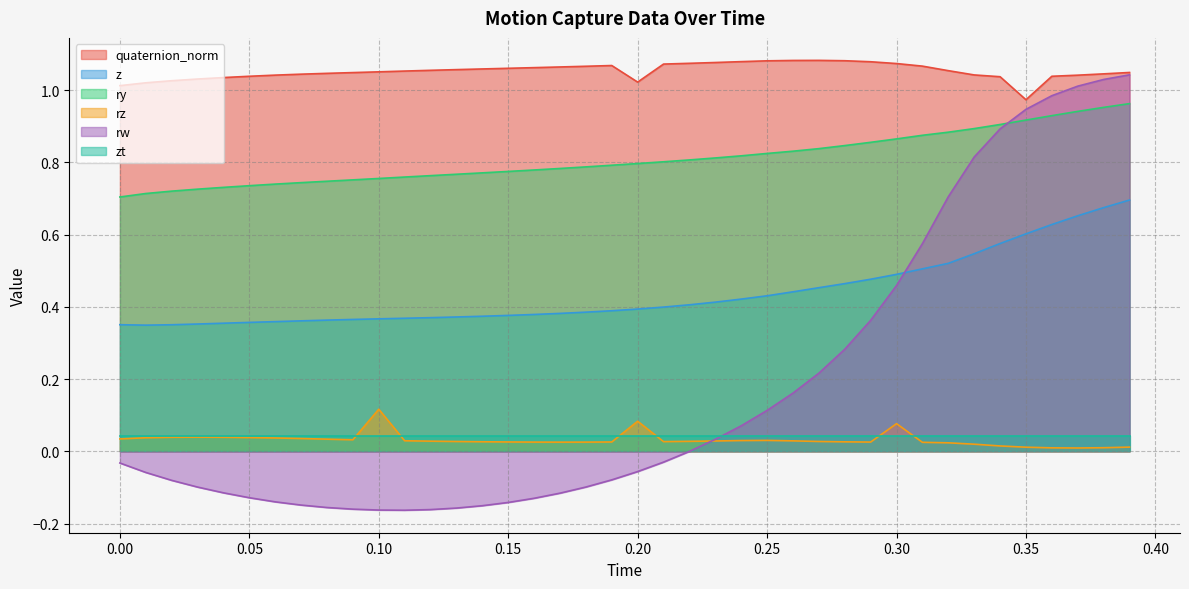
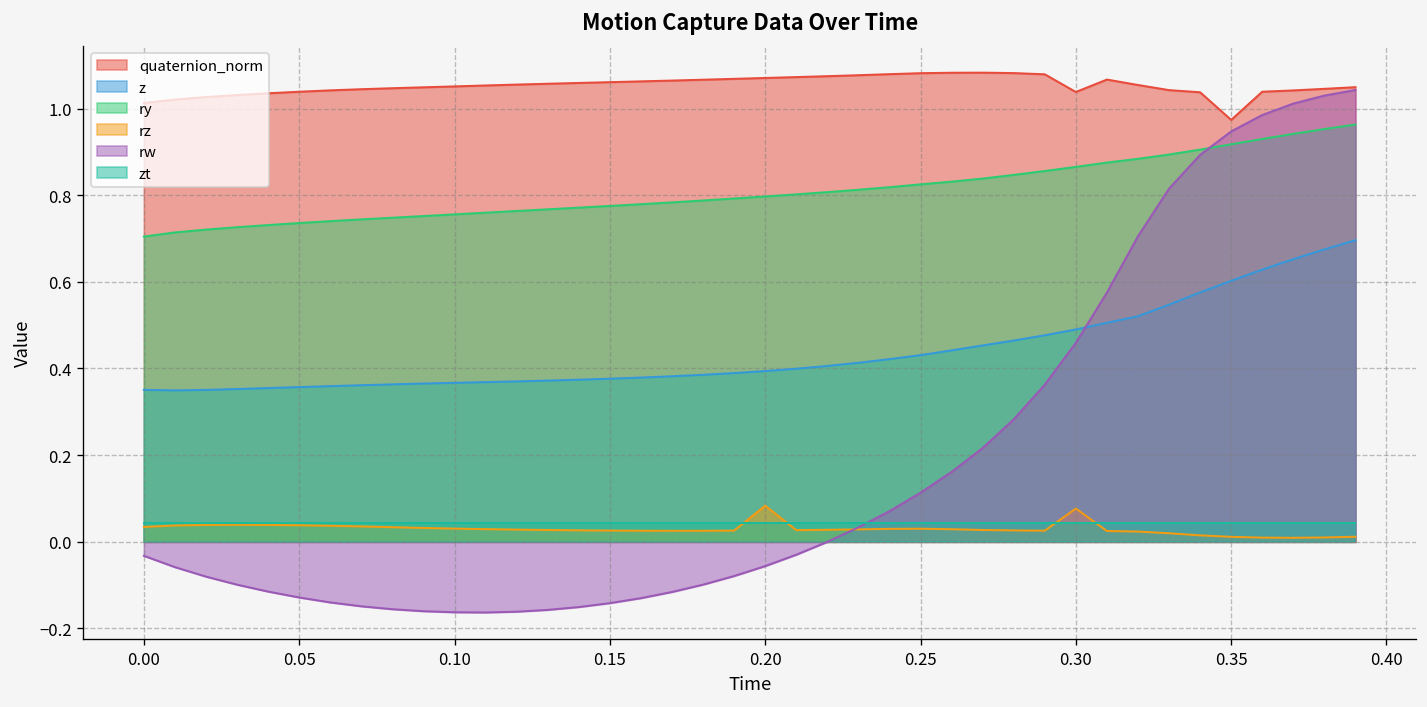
  {
    "quaternion_norm": {
      "0.05": 1.04,
      "0.10": 1.05,
      "0.15": 1.06,
-     "0.20": 1.02,
+     "0.20": 1.07,
      "0.25": 1.08,
-     "0.30": 1.07,
+     "0.30": 1.04,
      "0.35": 0.97
    },
    "rz": {
      "0.00": 0.03,
-     "0.10": 0.12,
+     "0.10": 0.03,
      "0.15": 0.03,
      "0.20": 0.08,
      "0.25": 0.03,
      "0.30": 0.08,
      "0.35": 0.01
    }
  }
